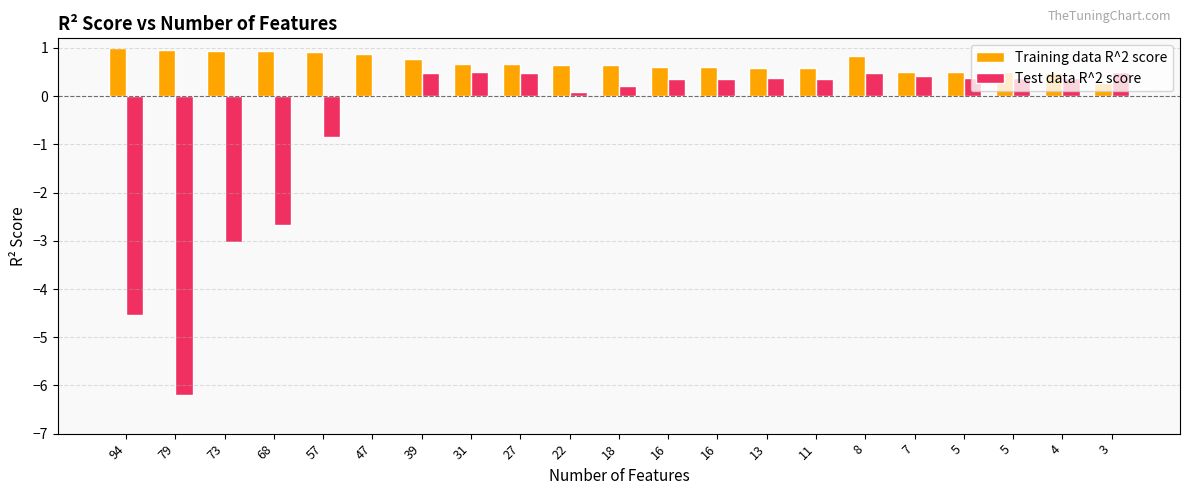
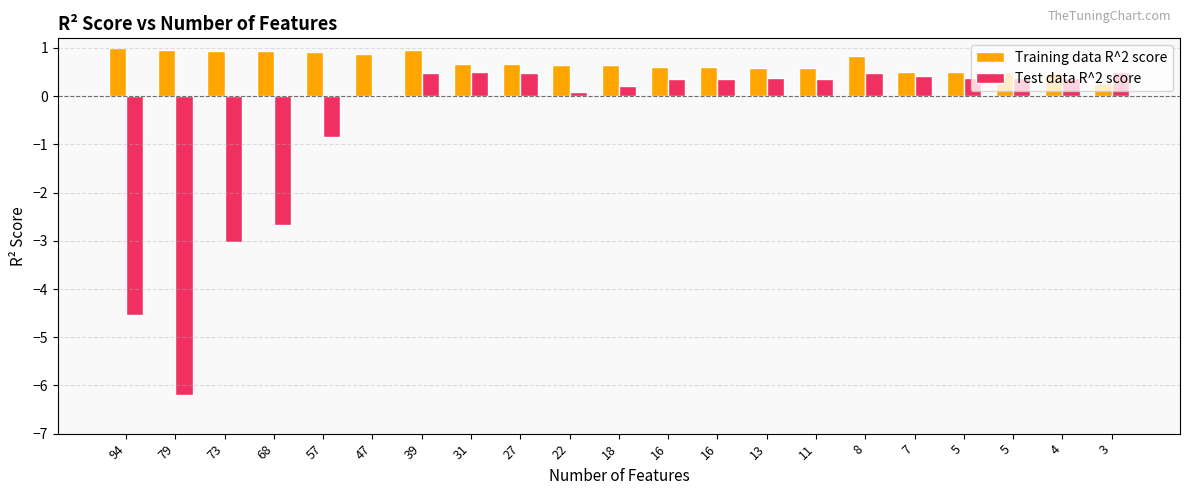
  {
    "Training data R^2 score": {
      "94": 1.0,
      "79": 1.0,
      "73": 0.9,
      "68": 0.9,
      "57": 0.9,
      "47": 0.9,
-     "39": 0.8,
+     "39": 1.0,
      "31": 0.7,
      "27": 0.7,
      "22": 0.6,
      "18": 0.6,
      "13": 0.6,
      "11": 0.6,
      "8": 0.8,
      "7": 0.5
    },
    "Test data R^2 score": {
      "94": -4.5,
      "79": -6.2,
      "73": -3.0,
      "68": -2.7,
      "57": -0.8,
      "39": 0.5,
      "31": 0.5,
      "27": 0.5,
      "22": 0.1,
      "18": 0.2,
      "13": 0.4,
      "11": 0.4,
      "8": 0.5,
      "7": 0.4
    }
  }
